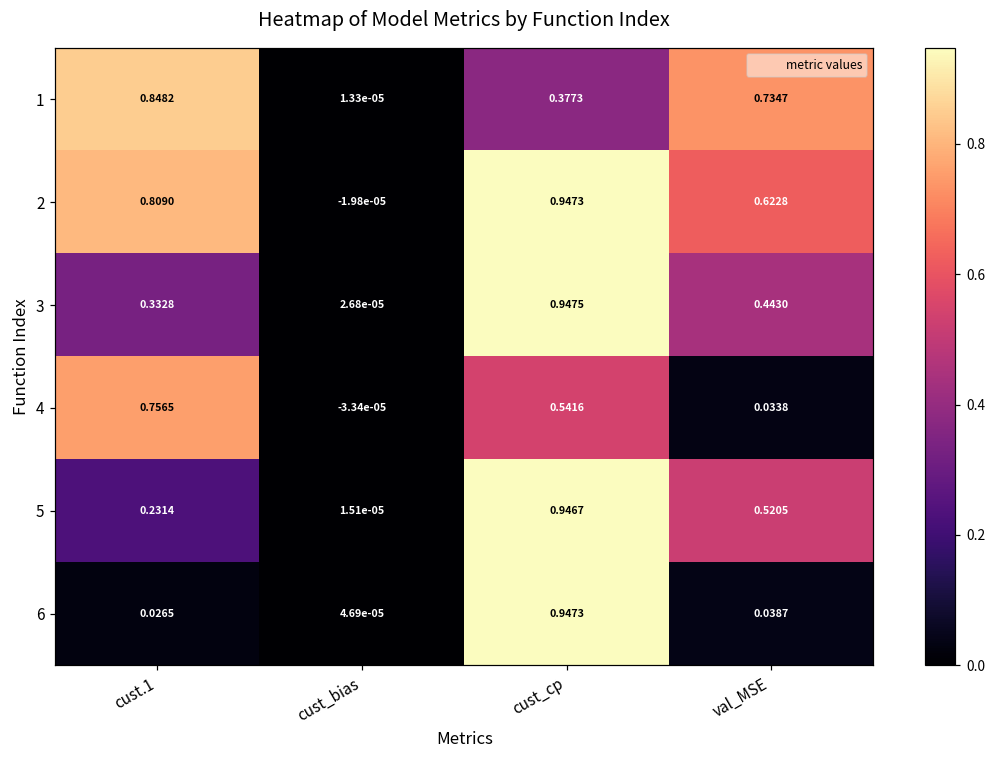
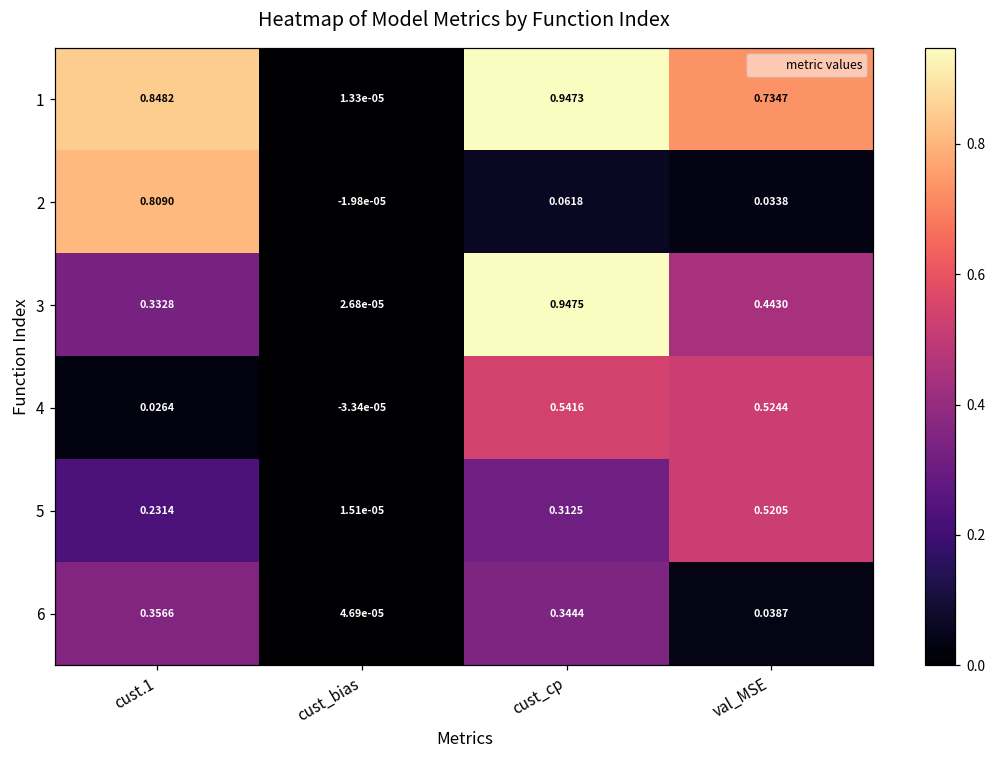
  {
    "1": {
      "cust.1": "0.8482",
      "cust_bias": "1.33e-05",
-     "cust_cp": "0.3773",
+     "cust_cp": "0.9473",
      "val_MSE": "0.7347"
    },
    "2": {
      "cust.1": "0.8090",
      "cust_bias": "-1.98e-05",
-     "cust_cp": "0.9473",
-     "val_MSE": "0.6228"
+     "cust_cp": "0.0618",
+     "val_MSE": "0.0338"
    },
    "3": {
      "cust.1": "0.3328",
      "cust_bias": "2.68e-05",
      "cust_cp": "0.9475",
      "val_MSE": "0.4430"
    },
    "4": {
-     "cust.1": "0.7565",
+     "cust.1": "0.0264",
      "cust_bias": "-3.34e-05",
      "cust_cp": "0.5416",
-     "val_MSE": "0.0338"
+     "val_MSE": "0.5244"
    },
    "5": {
      "cust.1": "0.2314",
      "cust_bias": "1.51e-05",
-     "cust_cp": "0.9467",
+     "cust_cp": "0.3125",
      "val_MSE": "0.5205"
    },
    "6": {
-     "cust.1": "0.0265",
+     "cust.1": "0.3566",
      "cust_bias": "4.69e-05",
-     "cust_cp": "0.9473",
+     "cust_cp": "0.3444",
      "val_MSE": "0.0387"
    }
  }
